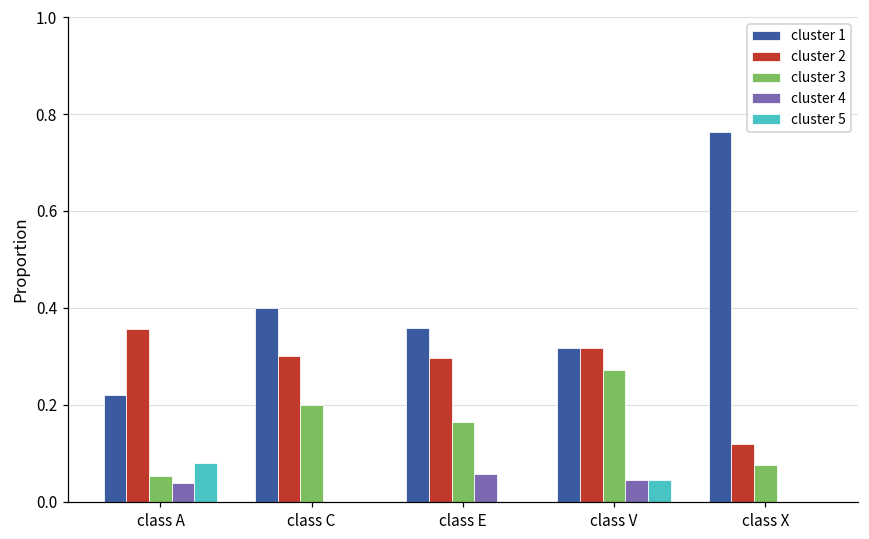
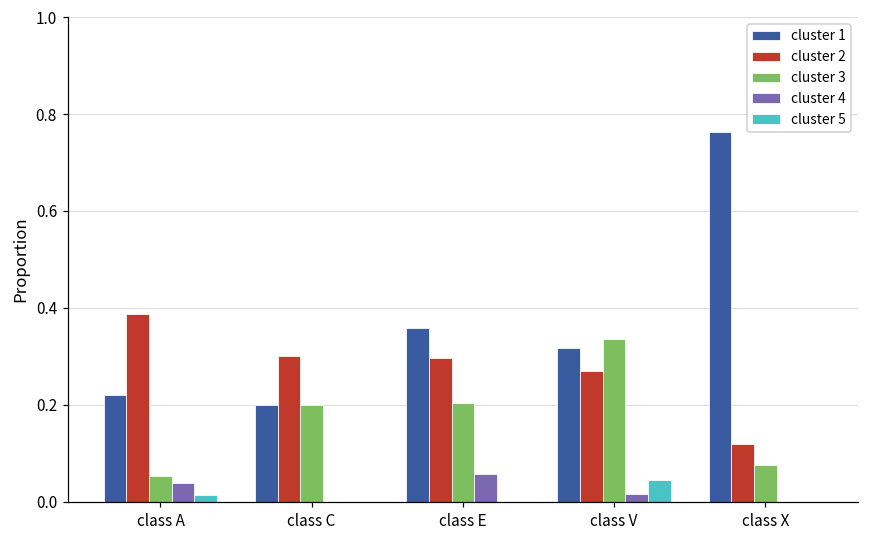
  {
    "cluster 1": {
      "class A": 0.22,
-     "class C": 0.4,
+     "class C": 0.2,
      "class E": 0.36,
      "class V": 0.32,
      "class X": 0.76
    },
    "cluster 2": {
-     "class A": 0.36,
+     "class A": 0.39,
      "class C": 0.30,
      "class E": 0.30,
-     "class V": 0.32,
+     "class V": 0.27,
      "class X": 0.12
    },
    "cluster 3": {
      "class A": 0.05,
      "class C": 0.20,
-     "class E": 0.16,
-     "class V": 0.27,
+     "class E": 0.20,
+     "class V": 0.34,
      "class X": 0.08
    },
    "cluster 4": {
      "class A": 0.04,
      "class C": 0.00,
      "class E": 0.06,
-     "class V": 0.05,
+     "class V": 0.02,
      "class X": 0.00
    },
    "cluster 5": {
-     "class A": 0.08,
+     "class A": 0.01,
      "class C": 0.00,
      "class E": 0.00,
      "class V": 0.05,
      "class X": 0.00
    }
  }
